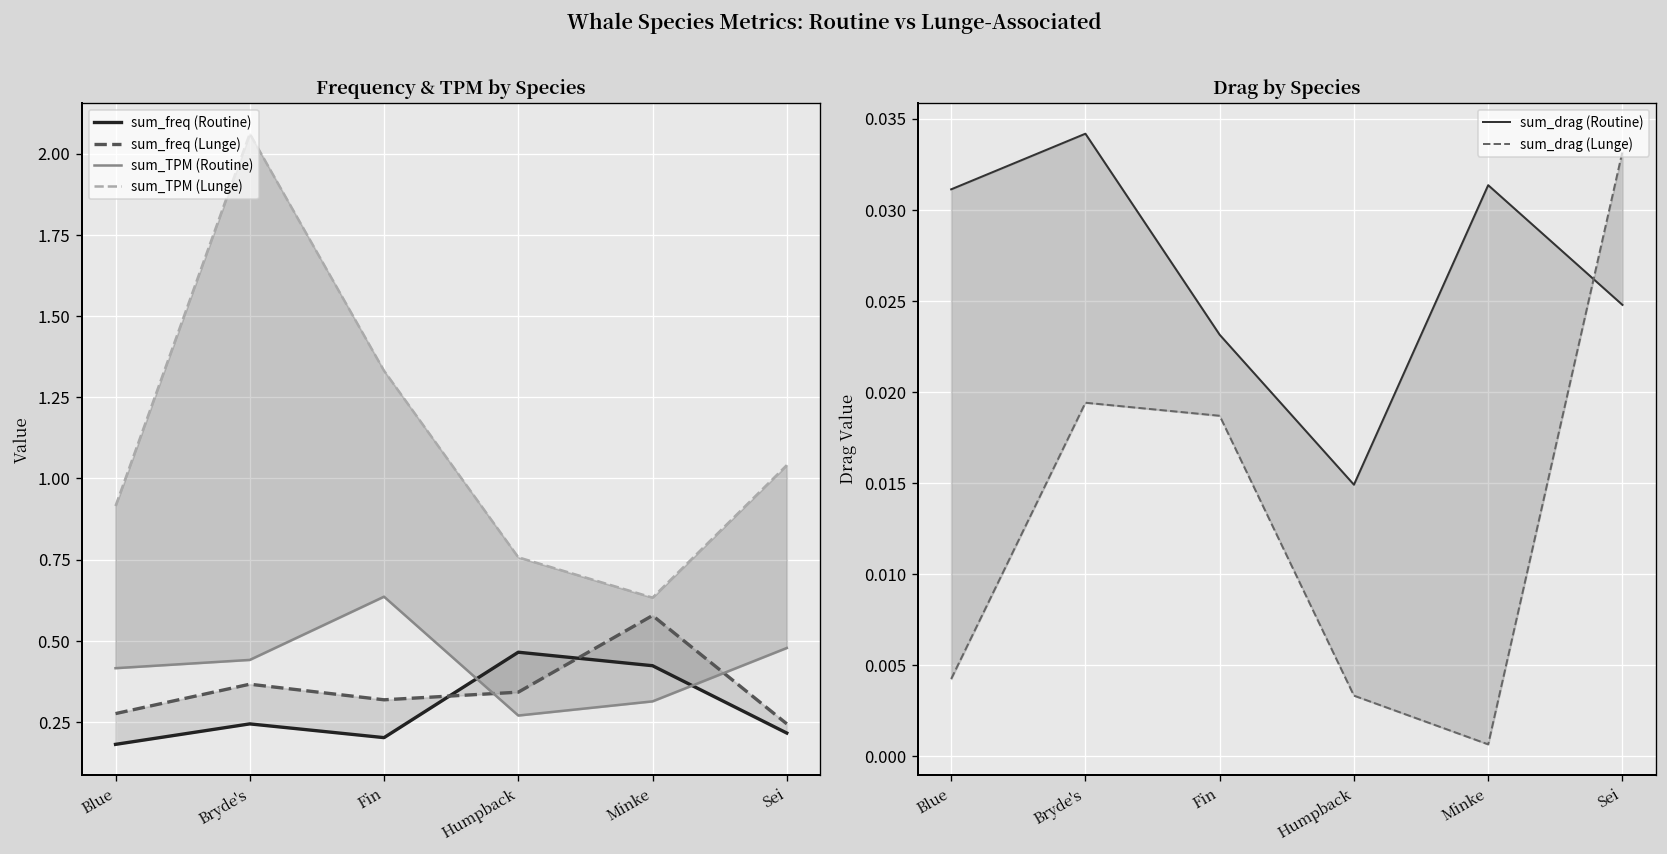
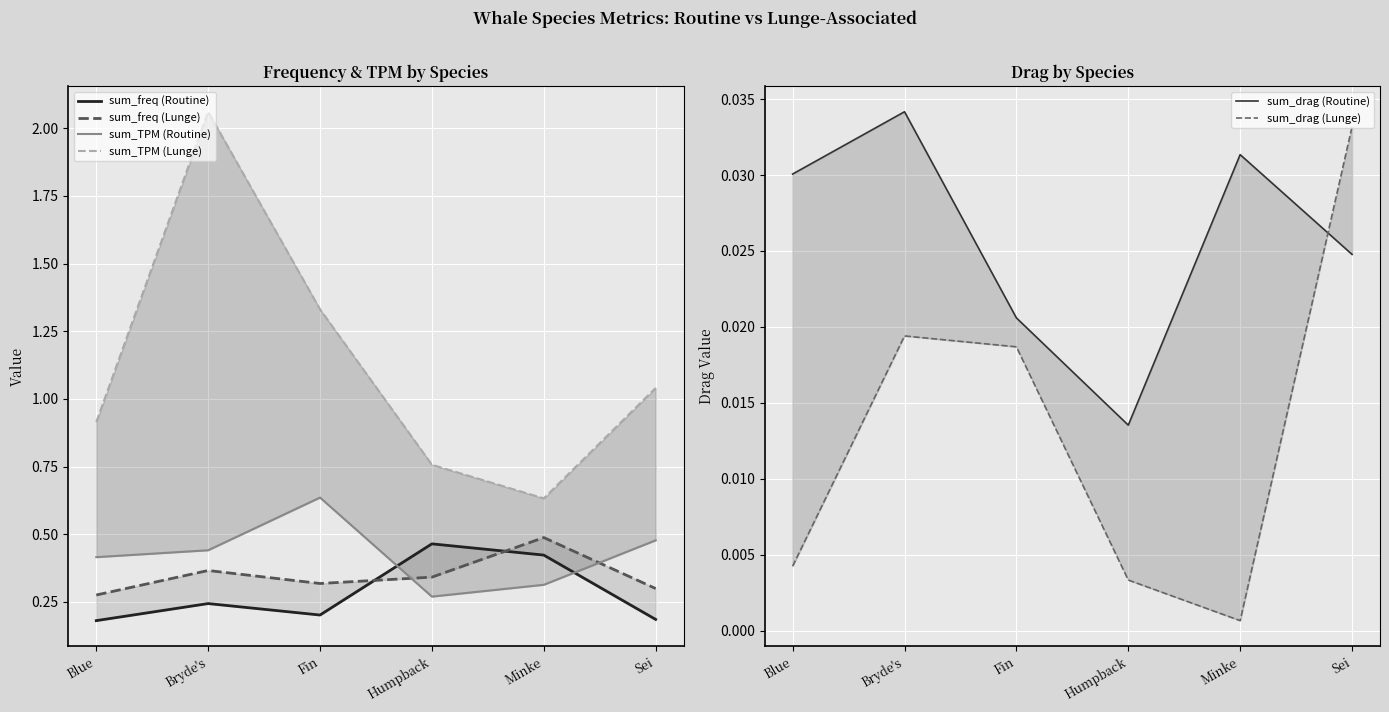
  {
    "Frequency & TPM by Species": {
      "sum_freq (Routine)": {
        "Blue": 0.18,
        "Bryde's": 0.24,
        "Fin": 0.20,
        "Minke": 0.42,
-       "Sei": 0.22
+       "Sei": 0.19
      },
      "sum_freq (Lunge)": {
        "Humpback": 0.34,
-       "Minke": 0.58,
-       "Sei": 0.24
+       "Minke": 0.49,
+       "Sei": 0.30
      }
    },
    "Drag by Species": {
      "sum_drag (Routine)": {
-       "Blue": 0.0311,
-       "Fin": 0.0231,
-       "Humpback": 0.0149,
+       "Blue": 0.0301,
+       "Fin": 0.0206,
+       "Humpback": 0.0135,
        "Sei": 0.0248
      }
    }
  }
